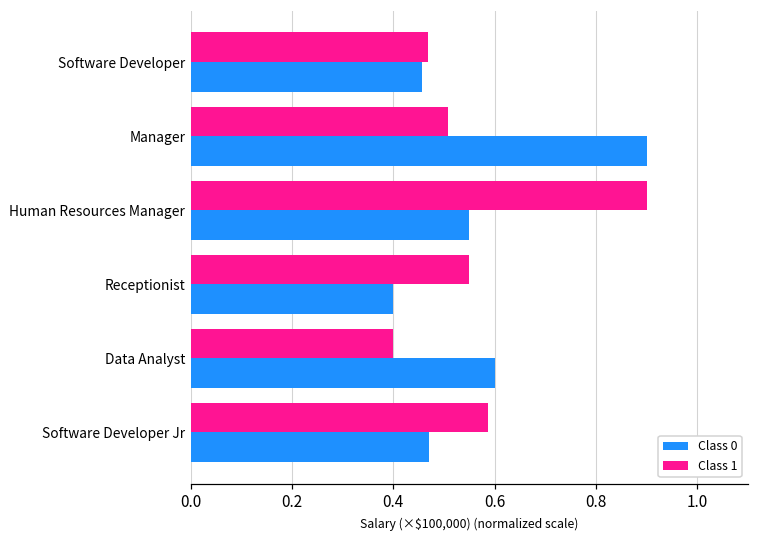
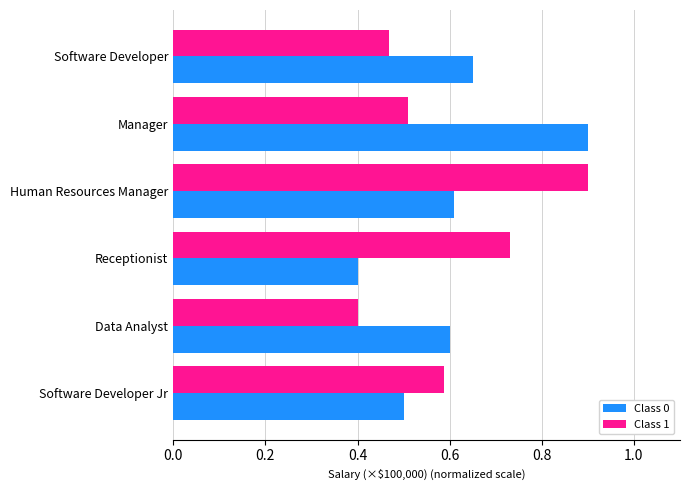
  {
    "Class 0": {
-     "Software Developer": 0.46,
+     "Software Developer": 0.65,
      "Manager": 0.90,
-     "Human Resources Manager": 0.55,
+     "Human Resources Manager": 0.61,
      "Receptionist": 0.40,
      "Data Analyst": 0.60,
-     "Software Developer Jr": 0.47
+     "Software Developer Jr": 0.50
    },
    "Class 1": {
      "Software Developer": 0.47,
      "Manager": 0.51,
      "Human Resources Manager": 0.90,
-     "Receptionist": 0.55,
+     "Receptionist": 0.73,
      "Data Analyst": 0.40,
      "Software Developer Jr": 0.59
    }
  }
